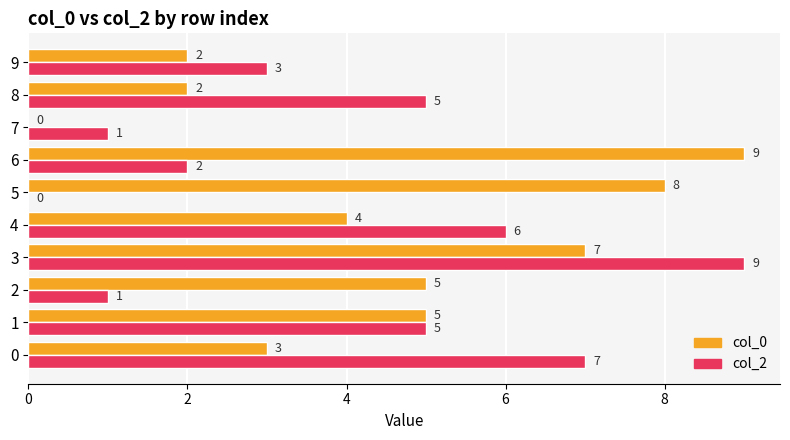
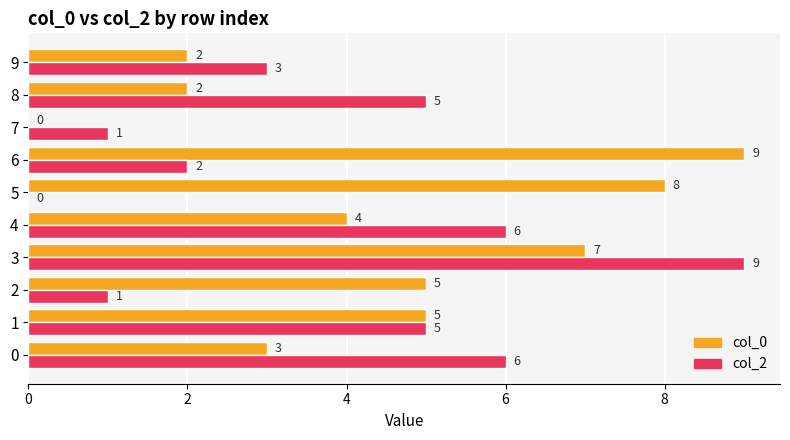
  {
    "col_0": {
      "9": 2,
      "8": 2,
      "7": 0,
      "6": 9,
      "5": 8,
      "4": 4,
      "3": 7,
      "2": 5,
      "1": 5,
      "0": 3
    },
    "col_2": {
      "9": 3,
      "8": 5,
      "7": 1,
      "6": 2,
      "5": 0,
      "4": 6,
      "3": 9,
      "2": 1,
      "1": 5,
-     "0": 7
+     "0": 6
    }
  }
